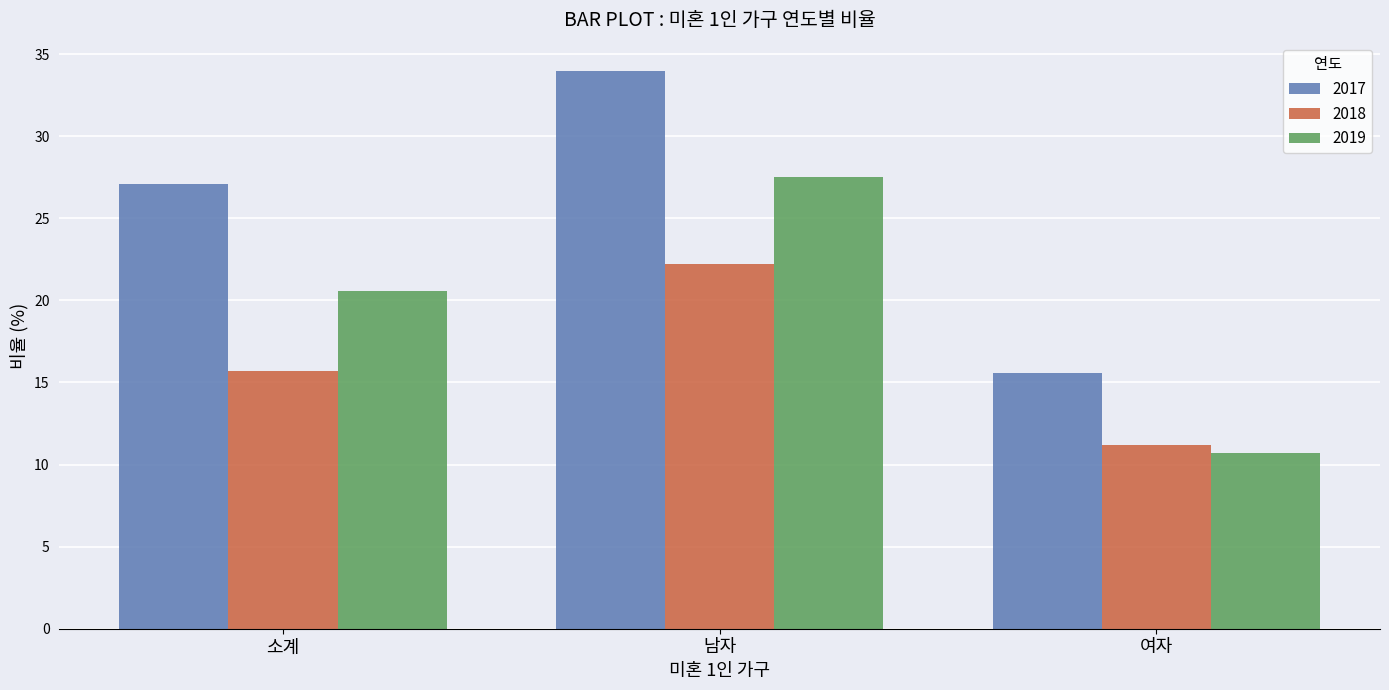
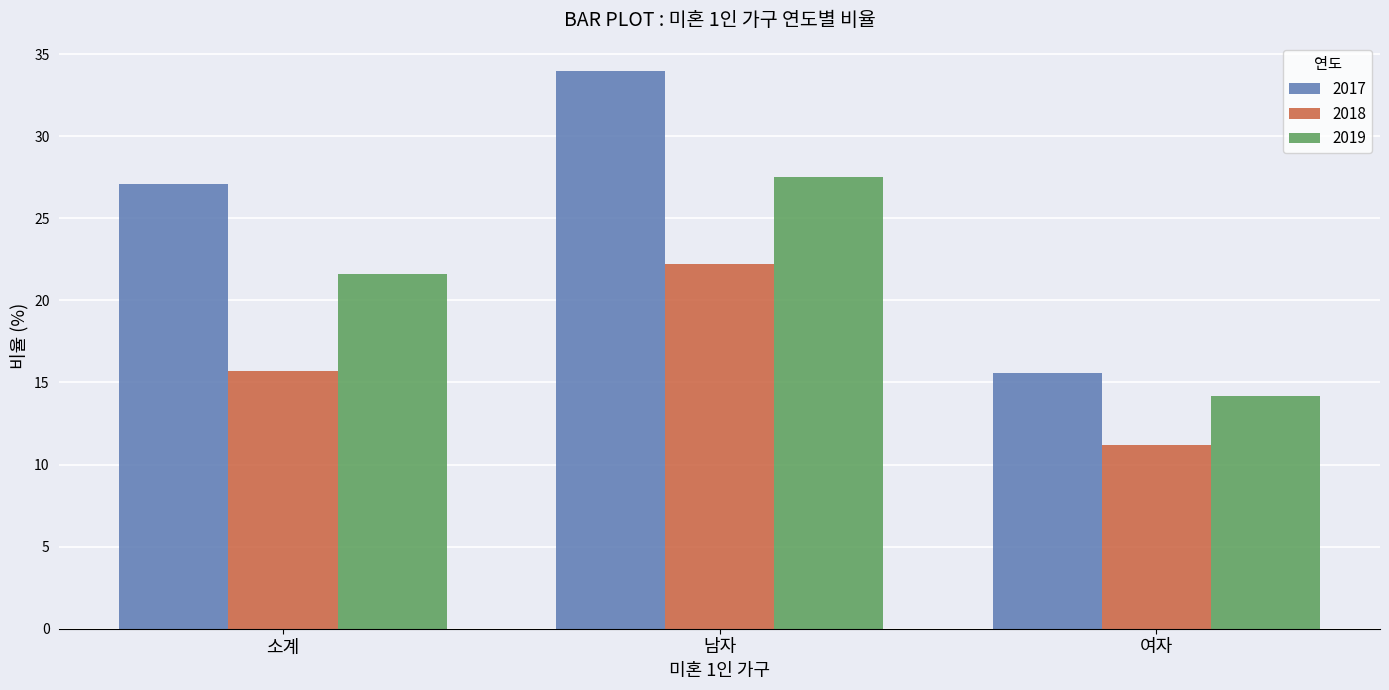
  {
    "2017": {
      "소계": 27.1,
      "남자": 34.0,
      "여자": 15.6
    },
    "2018": {
      "소계": 15.7,
      "남자": 22.2,
      "여자": 11.2
    },
    "2019": {
-     "소계": 20.6,
+     "소계": 21.6,
      "남자": 27.5,
-     "여자": 10.7
+     "여자": 14.2
    }
  }
